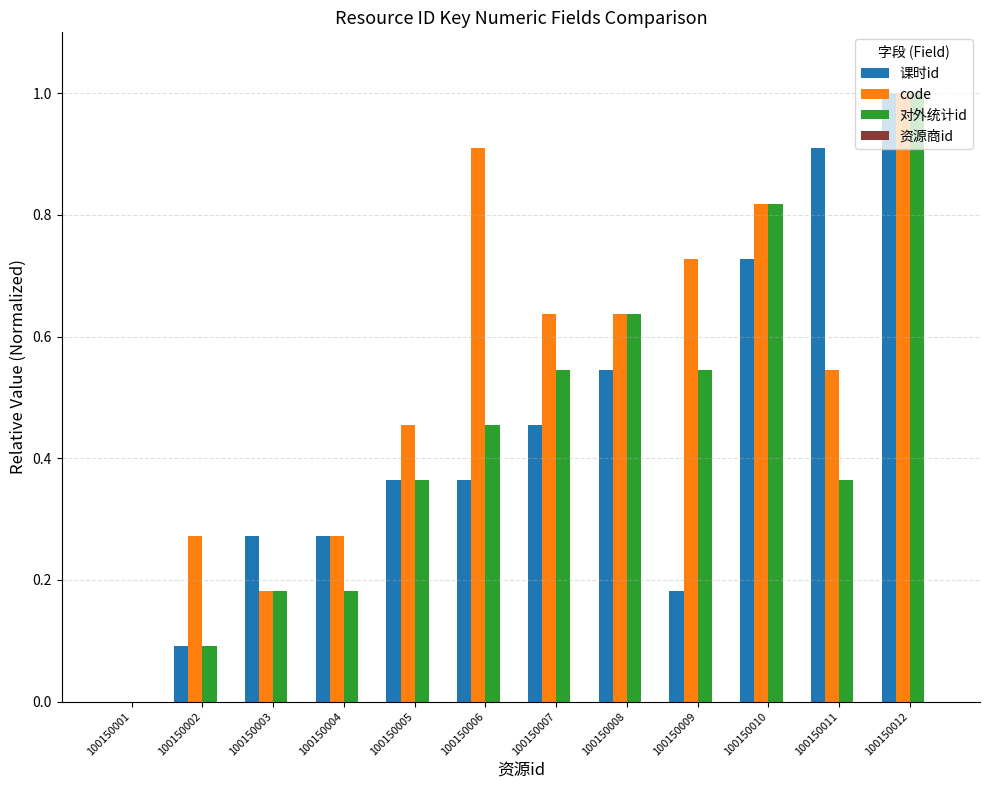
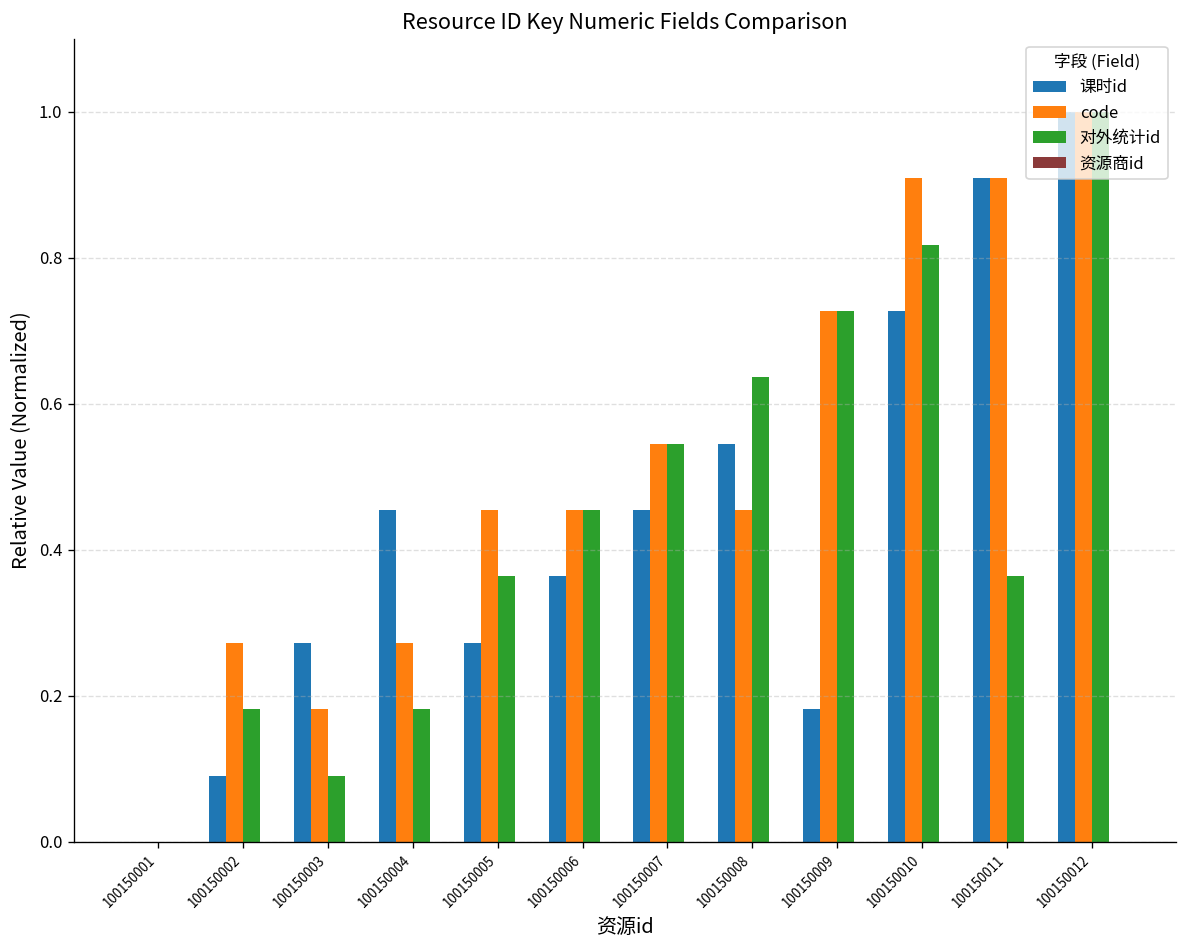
  {
    "课时id": {
      "100150001": 0.00,
      "100150002": 0.09,
      "100150003": 0.27,
-     "100150004": 0.27,
-     "100150005": 0.36,
+     "100150004": 0.45,
+     "100150005": 0.27,
      "100150006": 0.36,
      "100150007": 0.45,
      "100150008": 0.55,
      "100150009": 0.18,
      "100150010": 0.73,
      "100150011": 0.91
    },
    "code": {
      "100150001": 0.00,
      "100150002": 0.27,
      "100150003": 0.18,
      "100150004": 0.27,
      "100150005": 0.45,
-     "100150006": 0.91,
-     "100150007": 0.64,
-     "100150008": 0.64,
+     "100150006": 0.45,
+     "100150007": 0.55,
+     "100150008": 0.45,
      "100150009": 0.73,
-     "100150010": 0.82,
-     "100150011": 0.55
+     "100150010": 0.91,
+     "100150011": 0.91
    },
    "对外统计id": {
      "100150001": 0.00,
-     "100150002": 0.09,
-     "100150003": 0.18,
+     "100150002": 0.18,
+     "100150003": 0.09,
      "100150004": 0.18,
      "100150005": 0.36,
      "100150006": 0.45,
      "100150007": 0.55,
      "100150008": 0.64,
-     "100150009": 0.55,
+     "100150009": 0.73,
      "100150010": 0.82,
      "100150011": 0.36
    },
    "资源商id": {
      "100150001": 0.00,
      "100150002": 0.00,
      "100150003": 0.00,
      "100150004": 0.00,
      "100150005": 0.00,
      "100150006": 0.00,
      "100150007": 0.00,
      "100150008": 0.00,
      "100150009": 0.00,
      "100150010": 0.00,
      "100150011": 0.00,
      "100150012": 0.00
    }
  }
